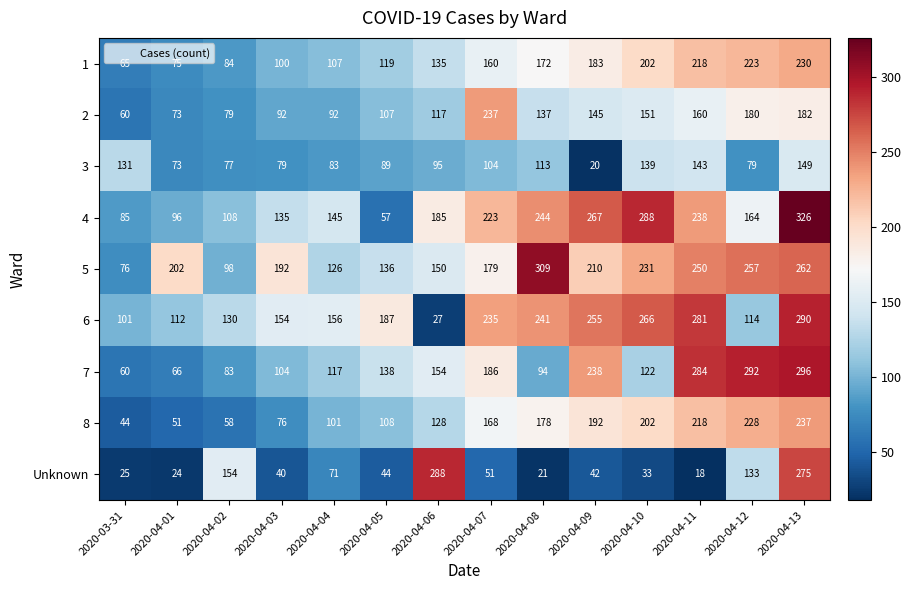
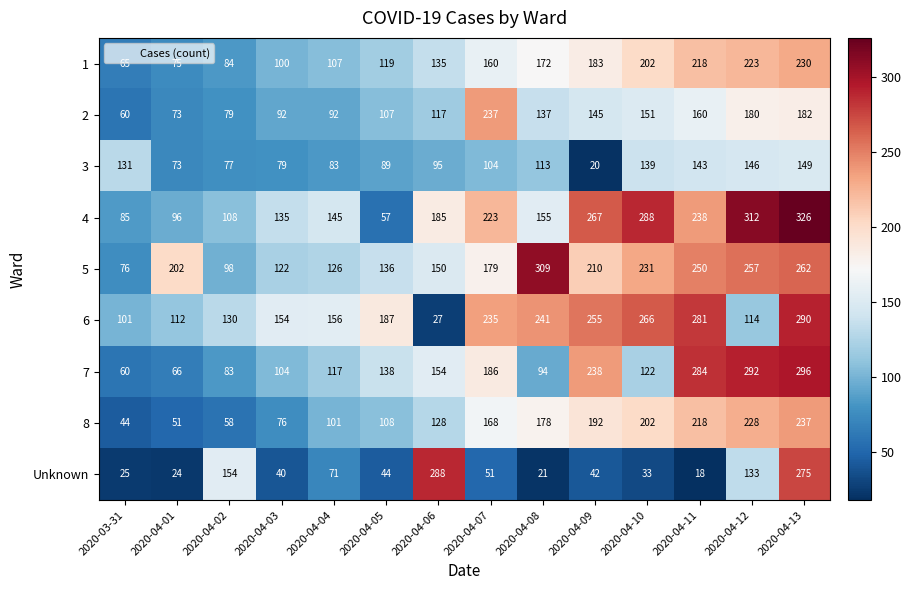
  {
    "1": {
      "2020-04-02": 84,
      "2020-04-03": 100,
      "2020-04-04": 107,
      "2020-04-05": 119,
      "2020-04-06": 135,
      "2020-04-07": 160,
      "2020-04-08": 172,
      "2020-04-09": 183,
      "2020-04-10": 202,
      "2020-04-11": 218,
      "2020-04-12": 223,
      "2020-04-13": 230
    },
    "2": {
      "2020-03-31": 60,
      "2020-04-01": 73,
      "2020-04-02": 79,
      "2020-04-03": 92,
      "2020-04-04": 92,
      "2020-04-05": 107,
      "2020-04-06": 117,
      "2020-04-07": 237,
      "2020-04-08": 137,
      "2020-04-09": 145,
      "2020-04-10": 151,
      "2020-04-11": 160,
      "2020-04-12": 180,
      "2020-04-13": 182
    },
    "3": {
      "2020-03-31": 131,
      "2020-04-01": 73,
      "2020-04-02": 77,
      "2020-04-03": 79,
      "2020-04-04": 83,
      "2020-04-05": 89,
      "2020-04-06": 95,
      "2020-04-07": 104,
      "2020-04-08": 113,
      "2020-04-09": 20,
      "2020-04-10": 139,
      "2020-04-11": 143,
-     "2020-04-12": 79,
+     "2020-04-12": 146,
      "2020-04-13": 149
    },
    "4": {
      "2020-03-31": 85,
      "2020-04-01": 96,
      "2020-04-02": 108,
      "2020-04-03": 135,
      "2020-04-04": 145,
      "2020-04-05": 57,
      "2020-04-06": 185,
      "2020-04-07": 223,
-     "2020-04-08": 244,
+     "2020-04-08": 155,
      "2020-04-09": 267,
      "2020-04-10": 288,
      "2020-04-11": 238,
-     "2020-04-12": 164,
+     "2020-04-12": 312,
      "2020-04-13": 326
    },
    "5": {
      "2020-03-31": 76,
      "2020-04-01": 202,
      "2020-04-02": 98,
-     "2020-04-03": 192,
+     "2020-04-03": 122,
      "2020-04-04": 126,
      "2020-04-05": 136,
      "2020-04-06": 150,
      "2020-04-07": 179,
      "2020-04-08": 309,
      "2020-04-09": 210,
      "2020-04-10": 231,
      "2020-04-11": 250,
      "2020-04-12": 257,
      "2020-04-13": 262
    },
    "6": {
      "2020-03-31": 101,
      "2020-04-01": 112,
      "2020-04-02": 130,
      "2020-04-03": 154,
      "2020-04-04": 156,
      "2020-04-05": 187,
      "2020-04-06": 27,
      "2020-04-07": 235,
      "2020-04-08": 241,
      "2020-04-09": 255,
      "2020-04-10": 266,
      "2020-04-11": 281,
      "2020-04-12": 114,
      "2020-04-13": 290
    },
    "7": {
      "2020-03-31": 60,
      "2020-04-01": 66,
      "2020-04-02": 83,
      "2020-04-03": 104,
      "2020-04-04": 117,
      "2020-04-05": 138,
      "2020-04-06": 154,
      "2020-04-07": 186,
      "2020-04-08": 94,
      "2020-04-09": 238,
      "2020-04-10": 122,
      "2020-04-11": 284,
      "2020-04-12": 292,
      "2020-04-13": 296
    },
    "8": {
      "2020-03-31": 44,
      "2020-04-01": 51,
      "2020-04-02": 58,
      "2020-04-03": 76,
      "2020-04-04": 101,
      "2020-04-05": 108,
      "2020-04-06": 128,
      "2020-04-07": 168,
      "2020-04-08": 178,
      "2020-04-09": 192,
      "2020-04-10": 202,
      "2020-04-11": 218,
      "2020-04-12": 228,
      "2020-04-13": 237
    },
    "Unknown": {
      "2020-03-31": 25,
      "2020-04-01": 24,
      "2020-04-02": 154,
      "2020-04-03": 40,
      "2020-04-04": 71,
      "2020-04-05": 44,
      "2020-04-06": 288,
      "2020-04-07": 51,
      "2020-04-08": 21,
      "2020-04-09": 42,
      "2020-04-10": 33,
      "2020-04-11": 18,
      "2020-04-12": 133,
      "2020-04-13": 275
    }
  }
